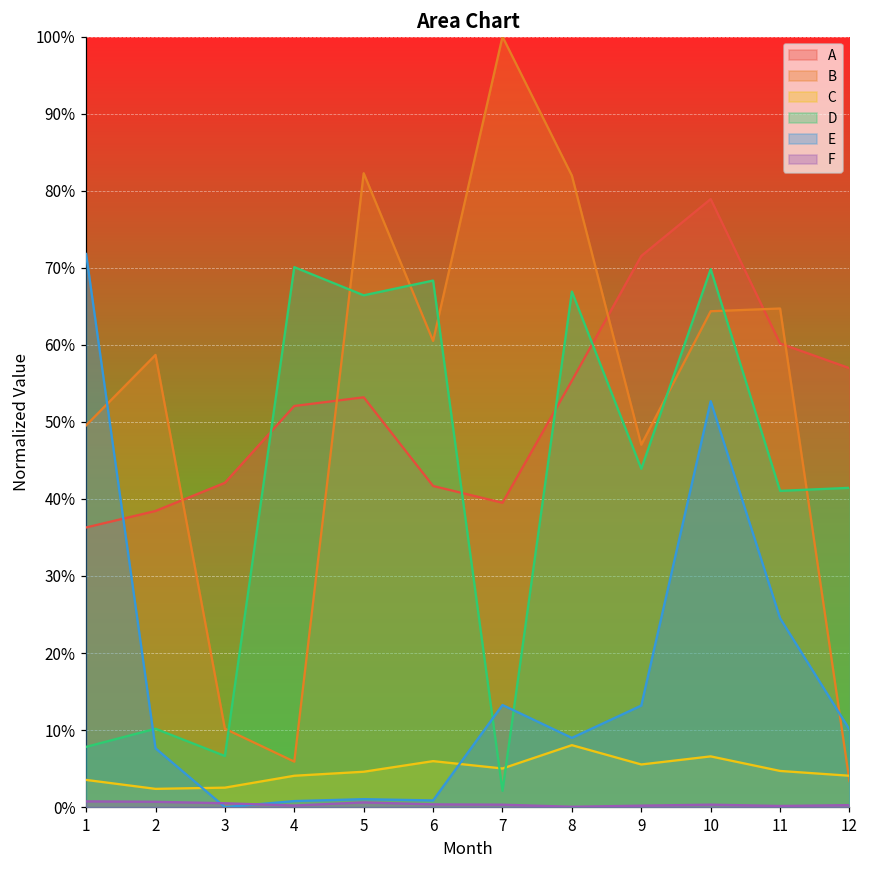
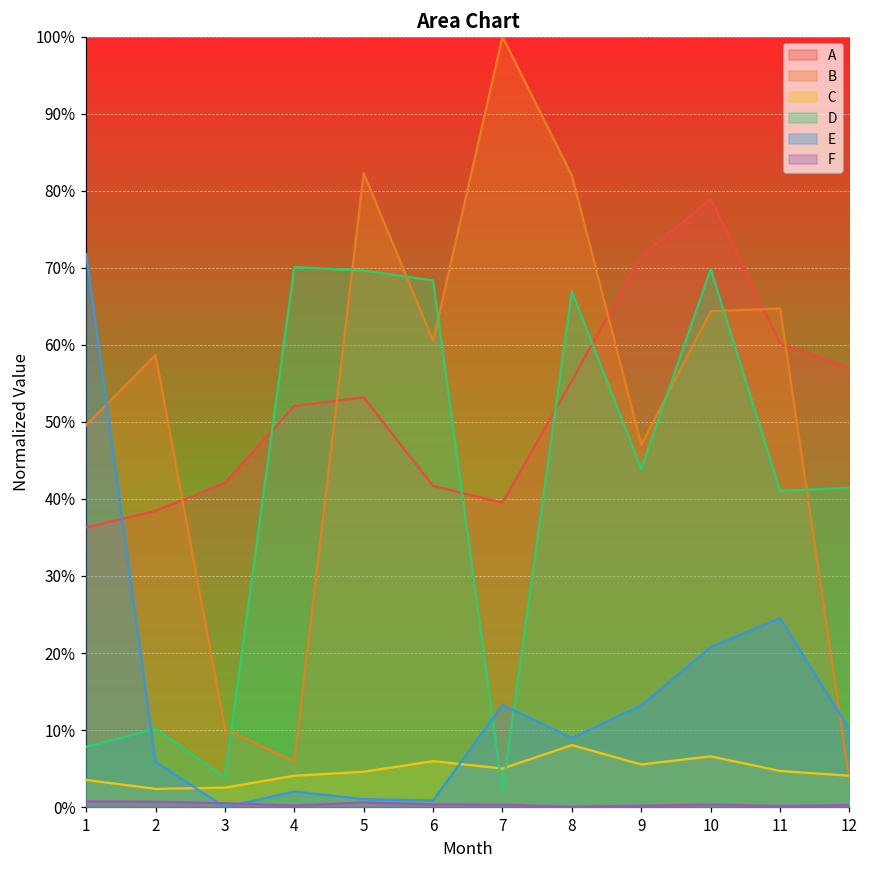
  {
    "D": {
      "1": "8%",
      "2": "10%",
-     "3": "7%",
+     "3": "4%",
      "4": "70%",
-     "5": "66%",
+     "5": "70%",
      "6": "68%",
      "7": "2%",
      "8": "67%",
      "9": "44%",
      "10": "70%",
      "11": "41%",
      "12": "41%"
    },
    "E": {
      "1": "72%",
-     "2": "8%",
+     "2": "6%",
      "3": "0%",
-     "4": "1%",
+     "4": "2%",
      "5": "1%",
      "6": "1%",
      "7": "13%",
      "8": "9%",
      "9": "13%",
-     "10": "53%",
+     "10": "21%",
      "11": "25%",
      "12": "10%"
    },
    "F": {
      "1": "1%",
      "2": "1%",
      "3": "1%",
      "4": "0%",
      "5": "1%",
      "6": "0%",
      "7": "0%",
      "8": "0%",
      "9": "0%",
      "10": "0%",
      "11": "0%",
      "12": "0%"
    }
  }
